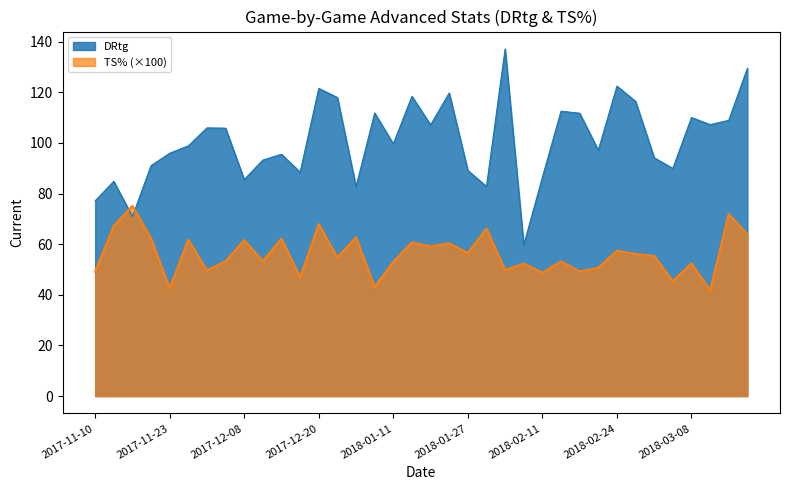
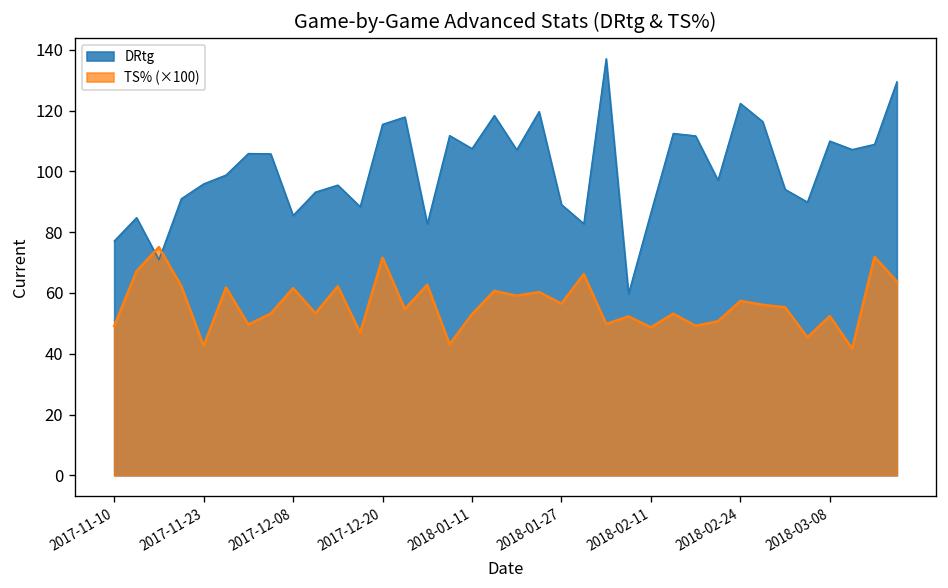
  {
    "DRtg": {
      "2017-11-10": 77,
      "2017-11-23": 96,
      "2017-12-08": 86,
-     "2017-12-20": 122,
-     "2018-01-11": 100,
+     "2017-12-20": 116,
+     "2018-01-11": 108,
      "2018-01-27": 89,
      "2018-02-11": 86,
      "2018-02-24": 122,
      "2018-03-08": 110
    },
    "TS% (×100)": {
      "2017-11-10": 49,
      "2017-11-23": 43,
      "2017-12-08": 62,
-     "2017-12-20": 68,
+     "2017-12-20": 72,
      "2018-01-11": 53,
      "2018-01-27": 56,
      "2018-02-11": 49,
      "2018-02-24": 57,
      "2018-03-08": 52
    }
  }
